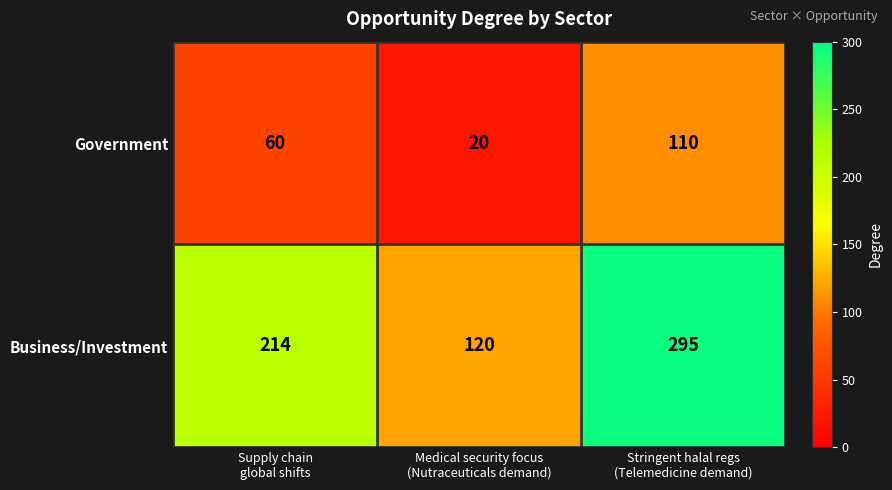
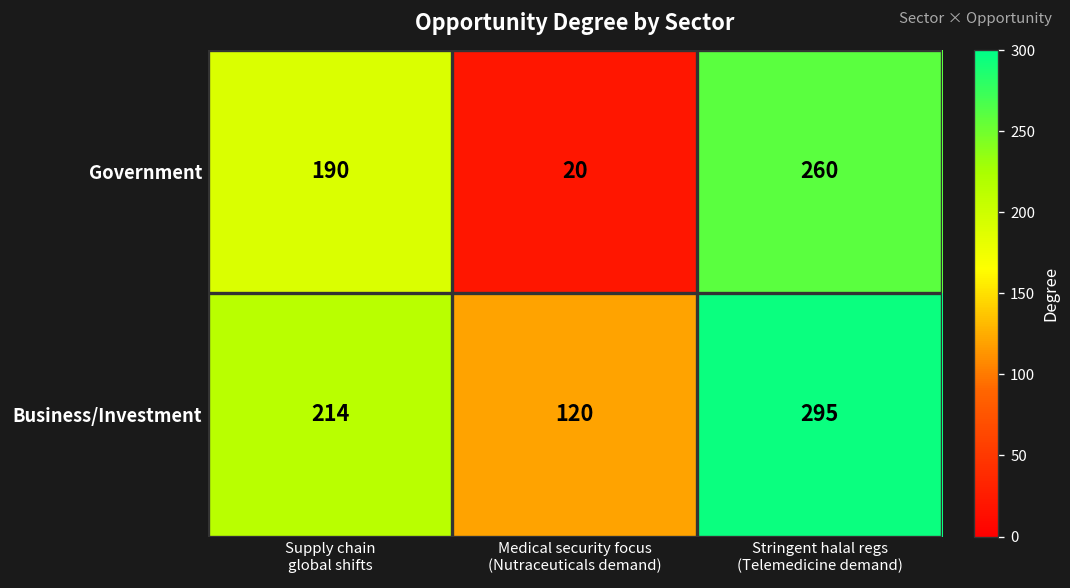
  {
    "Government": {
-     "Supply chain global shifts": 60,
+     "Supply chain global shifts": 190,
      "Medical security focus (Nutraceuticals demand)": 20,
-     "Stringent halal regs (Telemedicine demand)": 110
+     "Stringent halal regs (Telemedicine demand)": 260
    },
    "Business/Investment": {
      "Supply chain global shifts": 214,
      "Medical security focus (Nutraceuticals demand)": 120,
      "Stringent halal regs (Telemedicine demand)": 295
    }
  }
